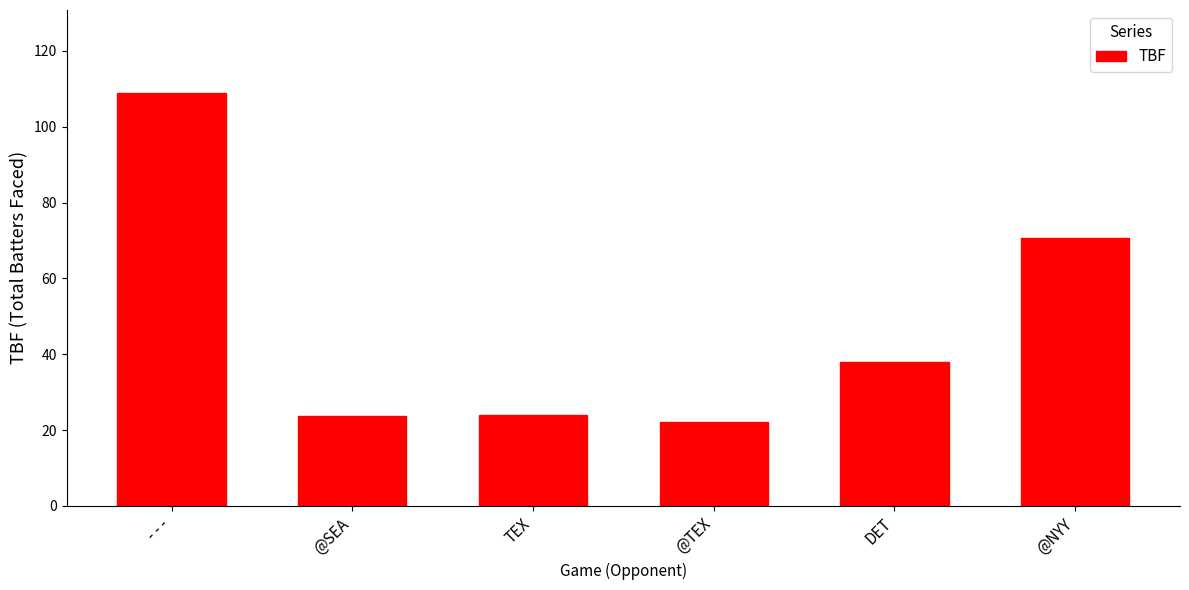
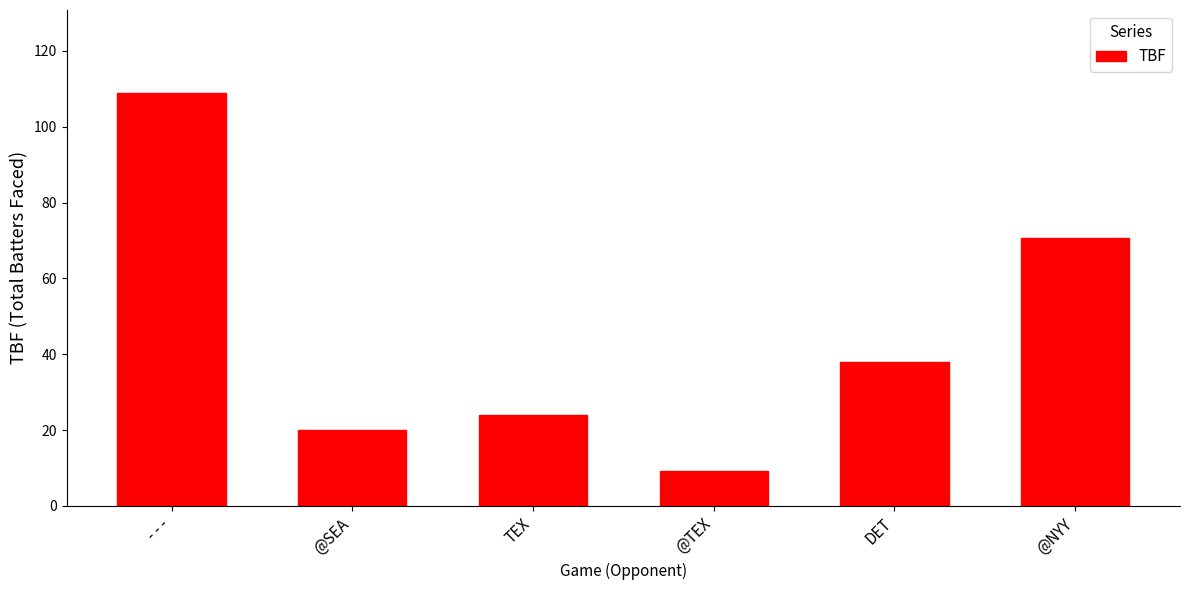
  {
    "- - -": 109,
-   "@SEA": 24,
+   "@SEA": 20,
    "TEX": 24,
-   "@TEX": 22,
+   "@TEX": 9,
    "DET": 38,
    "@NYY": 71
  }
